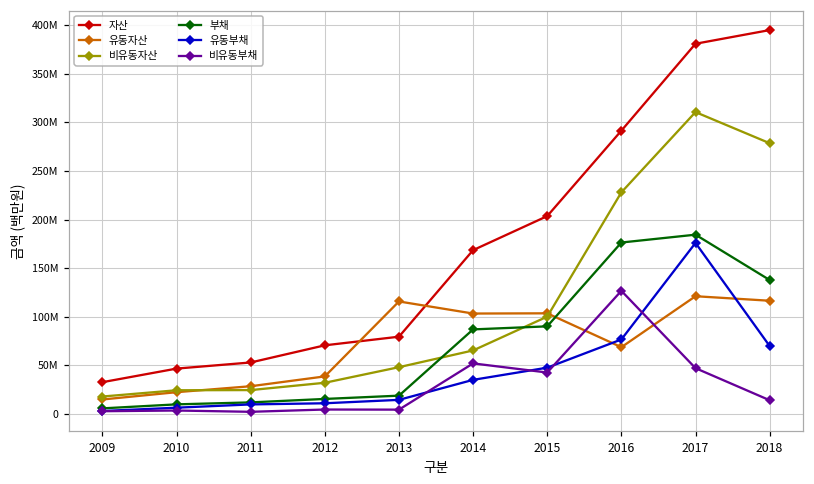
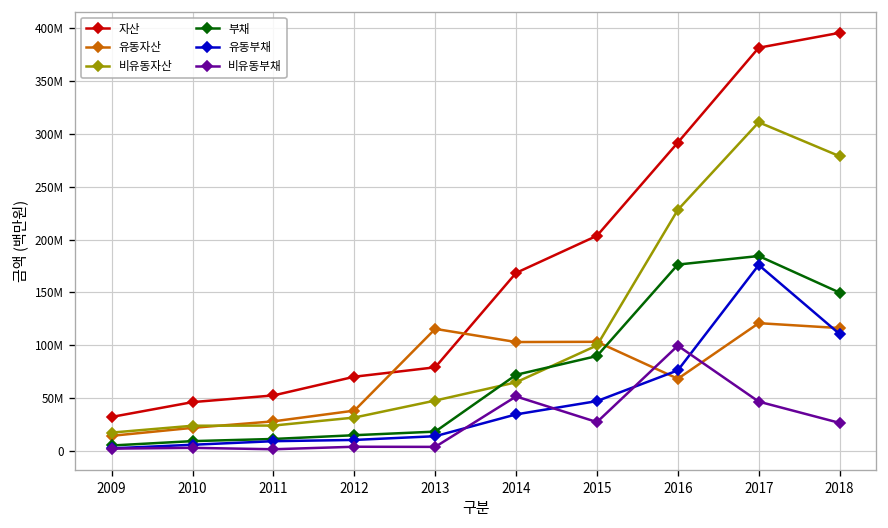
  {
    "자산": {
      "2009": 30000000,
      "2010": 50000000,
      "2011": 50000000,
      "2012": 70000000,
      "2013": 80000000,
      "2014": 170000000,
      "2015": 200000000,
      "2016": 290000000,
      "2017": 380000000,
      "2018": 400000000
    },
    "유동자산": {
      "2009": 10000000,
      "2011": 30000000,
      "2012": 40000000,
      "2013": 120000000,
      "2014": 100000000,
      "2015": 100000000,
      "2016": 70000000,
      "2017": 120000000,
      "2018": 120000000
    },
    "비유동자산": {
      "2009": 20000000,
      "2011": 20000000,
      "2012": 30000000,
      "2013": 50000000,
      "2014": 70000000,
      "2015": 100000000,
      "2016": 230000000,
      "2017": 310000000,
      "2018": 280000000
    },
    "부채": {
      "2010": 10000000,
      "2012": 20000000,
      "2013": 20000000,
-     "2014": 90000000,
+     "2014": 70000000,
      "2015": 90000000,
      "2016": 180000000,
      "2017": 180000000,
-     "2018": 140000000
+     "2018": 150000000
    },
    "유동부채": {
      "2010": 10000000,
      "2012": 10000000,
      "2013": 10000000,
      "2014": 30000000,
      "2015": 50000000,
      "2016": 80000000,
      "2017": 180000000,
-     "2018": 70000000
+     "2018": 110000000
    },
    "비유동부채": {
      "2010": 0,
      "2011": 0,
      "2012": 0,
      "2013": 0,
      "2014": 50000000,
-     "2015": 40000000,
-     "2016": 130000000,
+     "2015": 30000000,
+     "2016": 100000000,
      "2017": 50000000,
-     "2018": 10000000
+     "2018": 30000000
    }
  }
